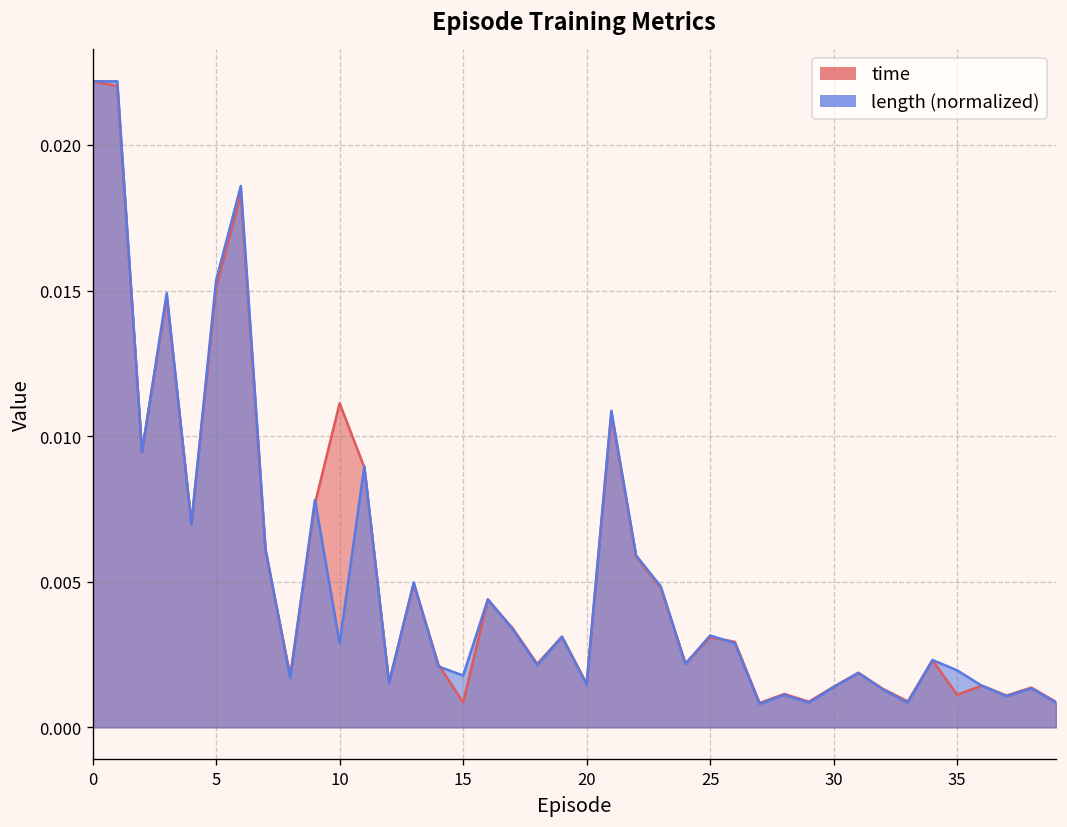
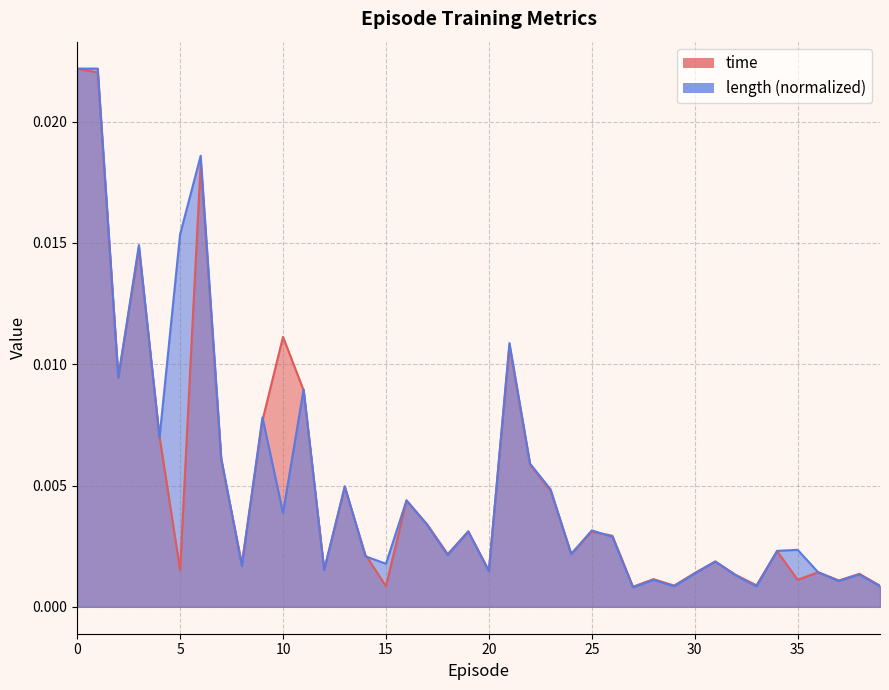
  {
    "time": {
-     "5": 0.0151,
+     "5": 0.0015,
      "10": 0.0111,
      "15": 0.0009,
      "35": 0.0011
    },
    "length (normalized)": {
      "5": 0.0154,
-     "10": 0.0029,
+     "10": 0.0039,
      "15": 0.0018,
-     "35": 0.0020
+     "35": 0.0023
    }
  }
